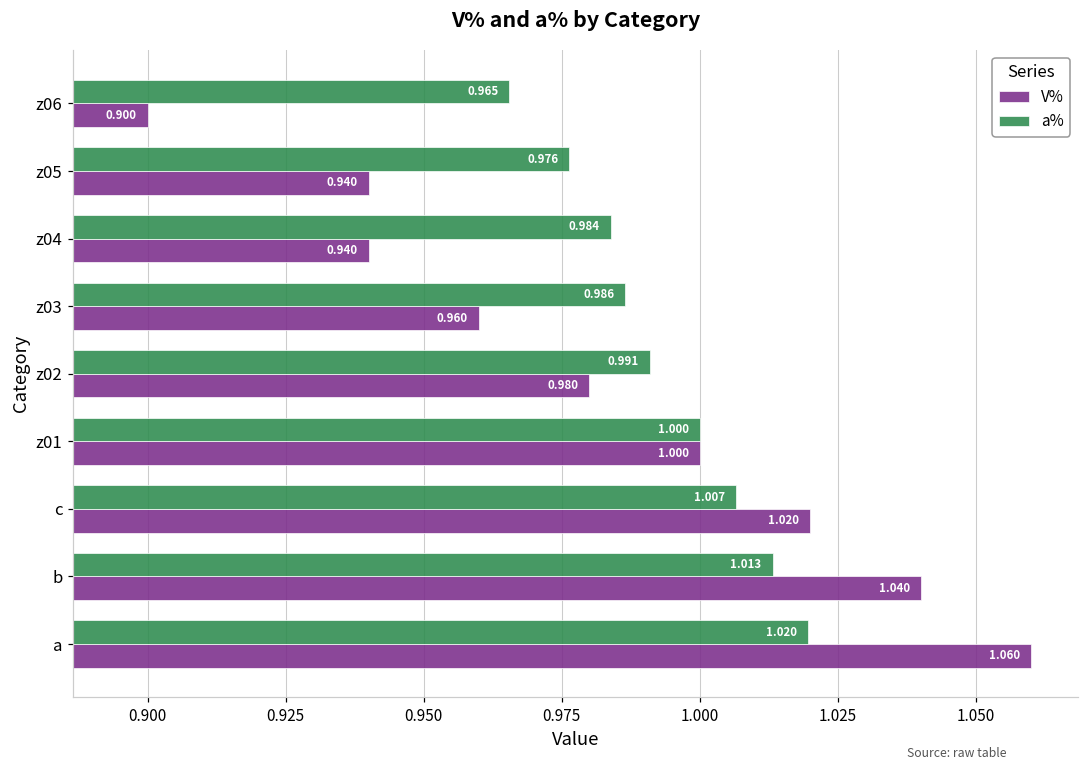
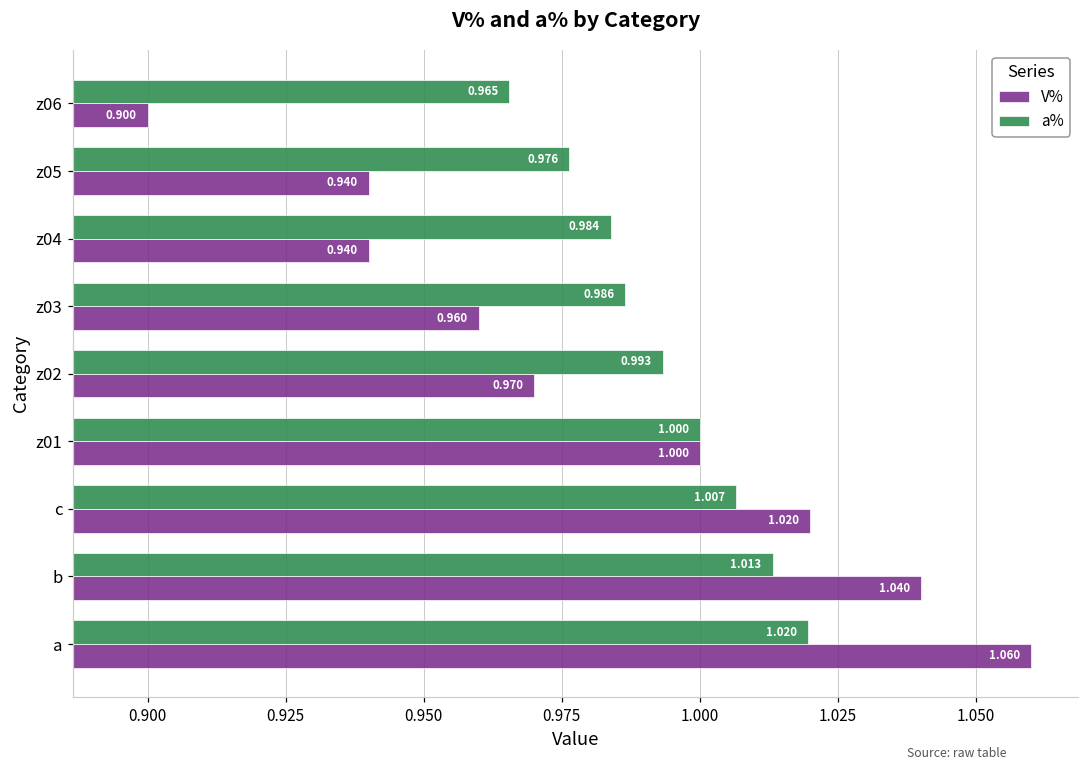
  {
    "V%": {
      "z06": 0.900,
      "z05": 0.940,
      "z04": 0.940,
      "z03": 0.960,
-     "z02": 0.980,
+     "z02": 0.970,
      "z01": 1.000,
      "c": 1.020,
      "b": 1.040,
      "a": 1.060
    },
    "a%": {
      "z06": 0.965,
      "z05": 0.976,
      "z04": 0.984,
      "z03": 0.986,
-     "z02": 0.991,
+     "z02": 0.993,
      "z01": 1.000,
      "c": 1.007,
      "b": 1.013,
      "a": 1.020
    }
  }
